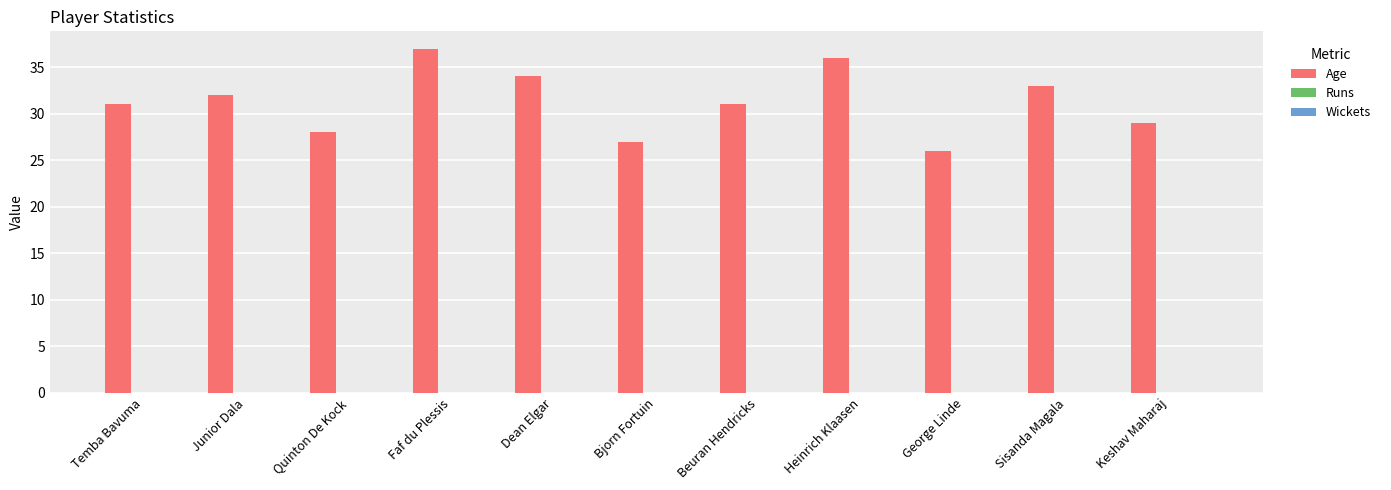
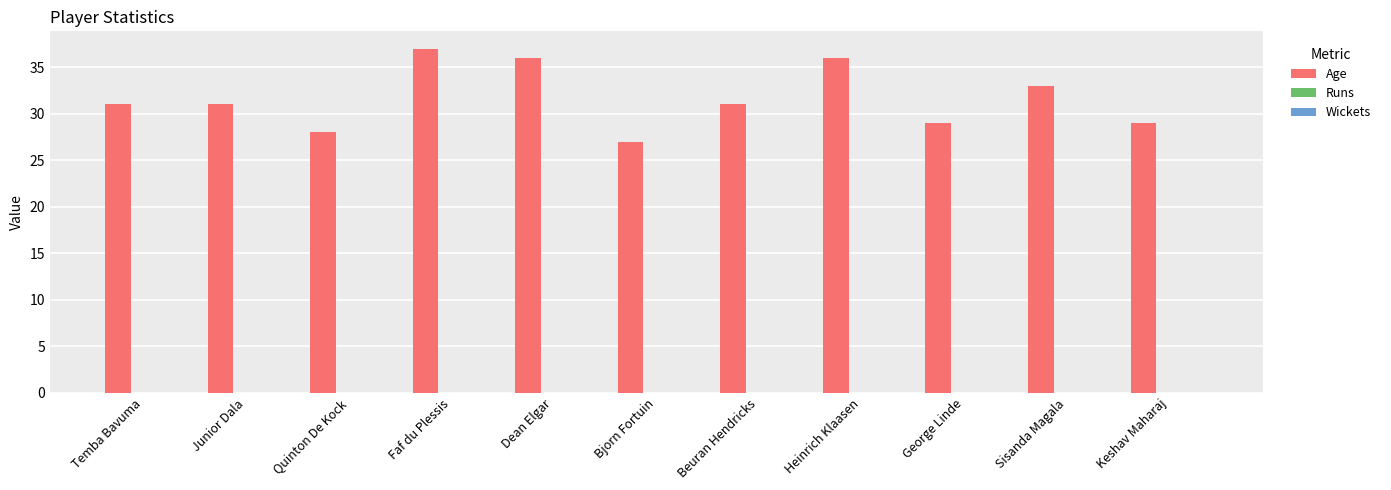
  {
    "Age": {
      "Temba Bavuma": 31,
-     "Junior Dala": 32,
+     "Junior Dala": 31,
      "Quinton De Kock": 28,
      "Faf du Plessis": 37,
-     "Dean Elgar": 34,
+     "Dean Elgar": 36,
      "Bjorn Fortuin": 27,
      "Beuran Hendricks": 31,
      "Heinrich Klaasen": 36,
-     "George Linde": 26,
+     "George Linde": 29,
      "Sisanda Magala": 33,
      "Keshav Maharaj": 29
    },
    "Runs": {
      "Temba Bavuma": 0,
      "Junior Dala": 0,
      "Quinton De Kock": 0,
      "Faf du Plessis": 0,
      "Dean Elgar": 0,
      "Bjorn Fortuin": 0,
      "Beuran Hendricks": 0,
      "Heinrich Klaasen": 0,
      "George Linde": 0,
      "Sisanda Magala": 0,
      "Keshav Maharaj": 0
    },
    "Wickets": {
      "Temba Bavuma": 0,
      "Junior Dala": 0,
      "Quinton De Kock": 0,
      "Faf du Plessis": 0,
      "Dean Elgar": 0,
      "Bjorn Fortuin": 0,
      "Beuran Hendricks": 0,
      "Heinrich Klaasen": 0,
      "George Linde": 0,
      "Sisanda Magala": 0,
      "Keshav Maharaj": 0
    }
  }
